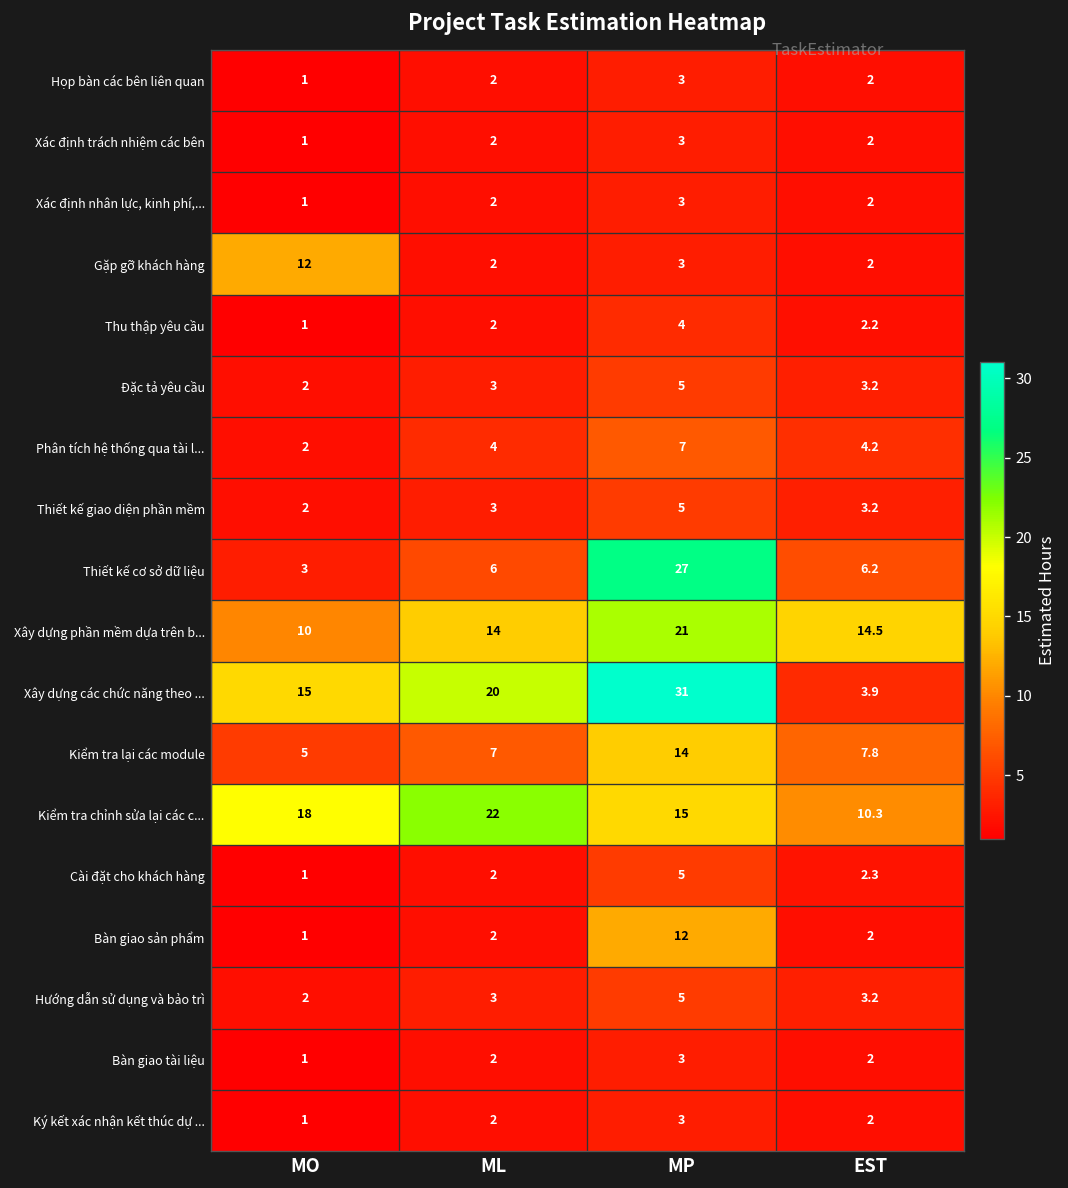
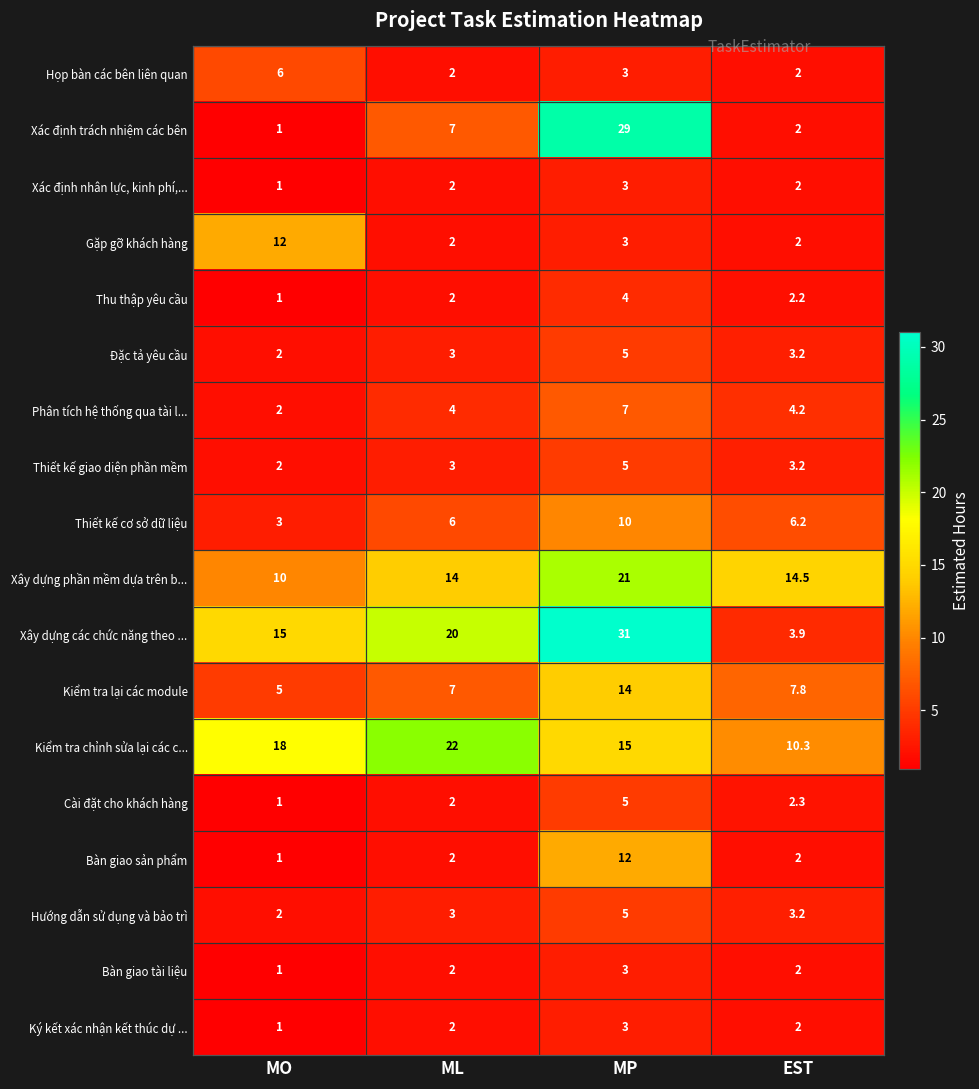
  {
    "Họp bàn các bên liên quan": {
-     "MO": 1,
+     "MO": 6,
      "ML": 2,
      "MP": 3,
      "EST": 2
    },
    "Xác định trách nhiệm các bên": {
      "MO": 1,
-     "ML": 2,
-     "MP": 3,
+     "ML": 7,
+     "MP": 29,
      "EST": 2
    },
    "Xác định nhân lực, kinh phí,...": {
      "MO": 1,
      "ML": 2,
      "MP": 3,
      "EST": 2
    },
    "Gặp gỡ khách hàng": {
      "MO": 12,
      "ML": 2,
      "MP": 3,
      "EST": 2
    },
    "Thu thập yêu cầu": {
      "MO": 1,
      "ML": 2,
      "MP": 4,
      "EST": 2.2
    },
    "Đặc tả yêu cầu": {
      "MO": 2,
      "ML": 3,
      "MP": 5,
      "EST": 3.2
    },
    "Phân tích hệ thống qua tài l...": {
      "MO": 2,
      "ML": 4,
      "MP": 7,
      "EST": 4.2
    },
    "Thiết kế giao diện phần mềm": {
      "MO": 2,
      "ML": 3,
      "MP": 5,
      "EST": 3.2
    },
    "Thiết kế cơ sở dữ liệu": {
      "MO": 3,
      "ML": 6,
-     "MP": 27,
+     "MP": 10,
      "EST": 6.2
    },
    "Xây dựng phần mềm dựa trên b...": {
      "MO": 10,
      "ML": 14,
      "MP": 21,
      "EST": 14.5
    },
    "Xây dựng các chức năng theo ...": {
      "MO": 15,
      "ML": 20,
      "MP": 31,
      "EST": 3.9
    },
    "Kiểm tra lại các module": {
      "MO": 5,
      "ML": 7,
      "MP": 14,
      "EST": 7.8
    },
    "Kiểm tra chỉnh sửa lại các c...": {
      "MO": 18,
      "ML": 22,
      "MP": 15,
      "EST": 10.3
    },
    "Cài đặt cho khách hàng": {
      "MO": 1,
      "ML": 2,
      "MP": 5,
      "EST": 2.3
    },
    "Bàn giao sản phẩm": {
      "MO": 1,
      "ML": 2,
      "MP": 12,
      "EST": 2
    },
    "Hướng dẫn sử dụng và bảo trì": {
      "MO": 2,
      "ML": 3,
      "MP": 5,
      "EST": 3.2
    },
    "Bàn giao tài liệu": {
      "MO": 1,
      "ML": 2,
      "MP": 3,
      "EST": 2
    },
    "Ký kết xác nhận kết thúc dự ...": {
      "MO": 1,
      "ML": 2,
      "MP": 3,
      "EST": 2
    }
  }
